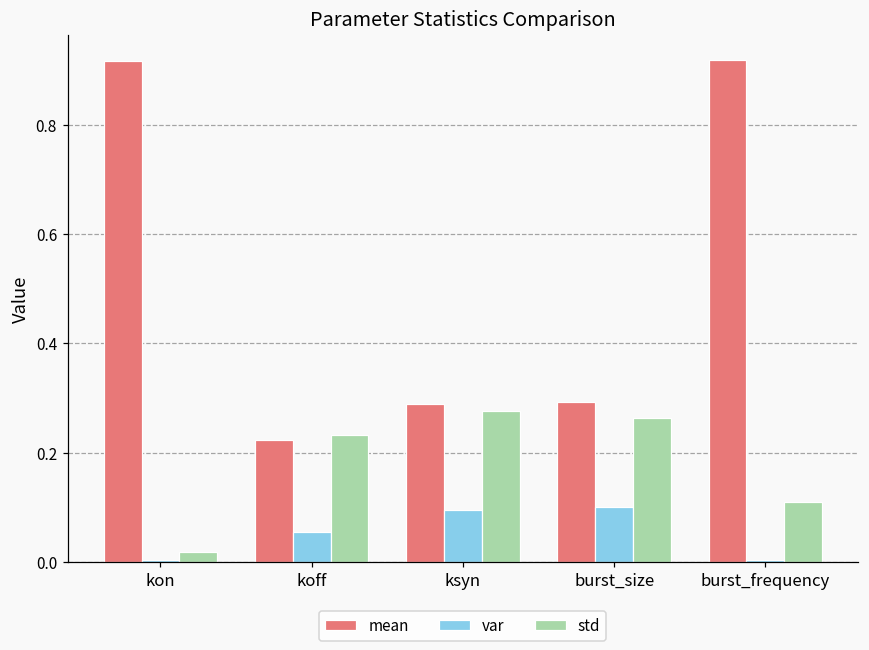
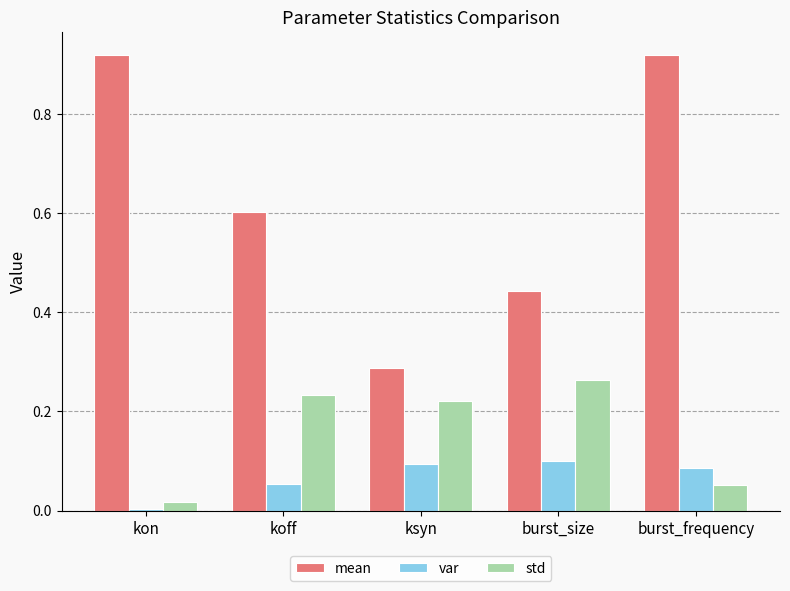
  {
    "mean": {
      "kon": 0.92,
-     "koff": 0.22,
+     "koff": 0.60,
      "ksyn": 0.29,
-     "burst_size": 0.29,
+     "burst_size": 0.44,
      "burst_frequency": 0.92
    },
    "var": {
      "koff": 0.05,
      "ksyn": 0.09,
      "burst_size": 0.10,
-     "burst_frequency": 0.00
+     "burst_frequency": 0.09
    },
    "std": {
      "kon": 0.02,
      "koff": 0.23,
-     "ksyn": 0.28,
+     "ksyn": 0.22,
      "burst_size": 0.26,
-     "burst_frequency": 0.11
+     "burst_frequency": 0.05
    }
  }
